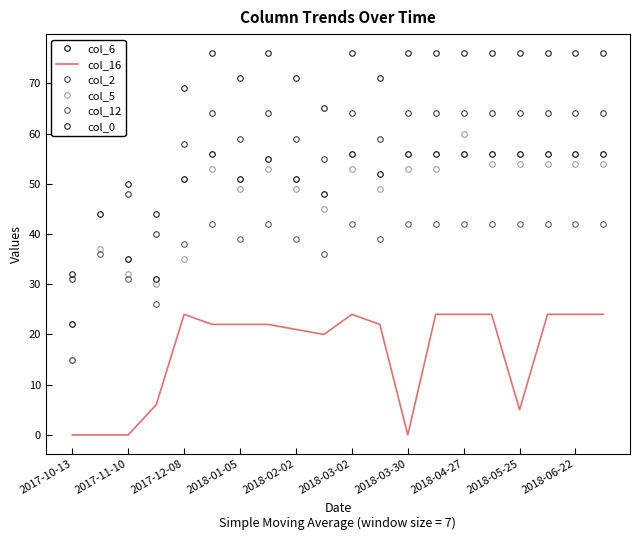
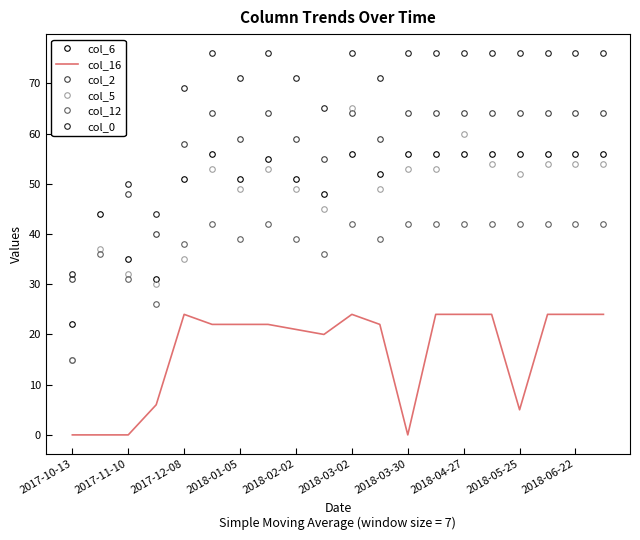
  {
    "col_16": {
      "2017-10-13": 0,
      "2017-11-10": 0,
      "2017-12-08": 24,
      "2018-01-05": 22,
      "2018-02-02": 21,
      "2018-03-02": 24,
      "2018-03-30": 0,
      "2018-04-27": 24,
      "2018-05-25": 5,
      "2018-06-22": 24
    },
    "col_5": {
      "2017-11-10": 32,
      "2017-12-08": 35,
      "2018-01-05": 49,
      "2018-02-02": 49,
-     "2018-03-02": 53,
+     "2018-03-02": 65,
      "2018-03-30": 53,
      "2018-04-27": 60,
-     "2018-05-25": 54,
+     "2018-05-25": 52,
      "2018-06-22": 54
    }
  }
